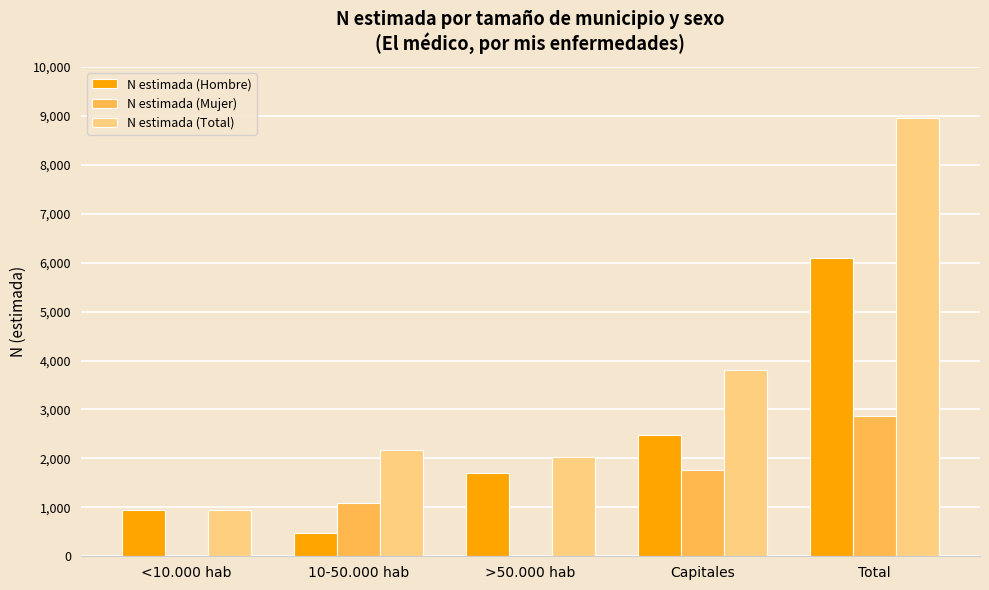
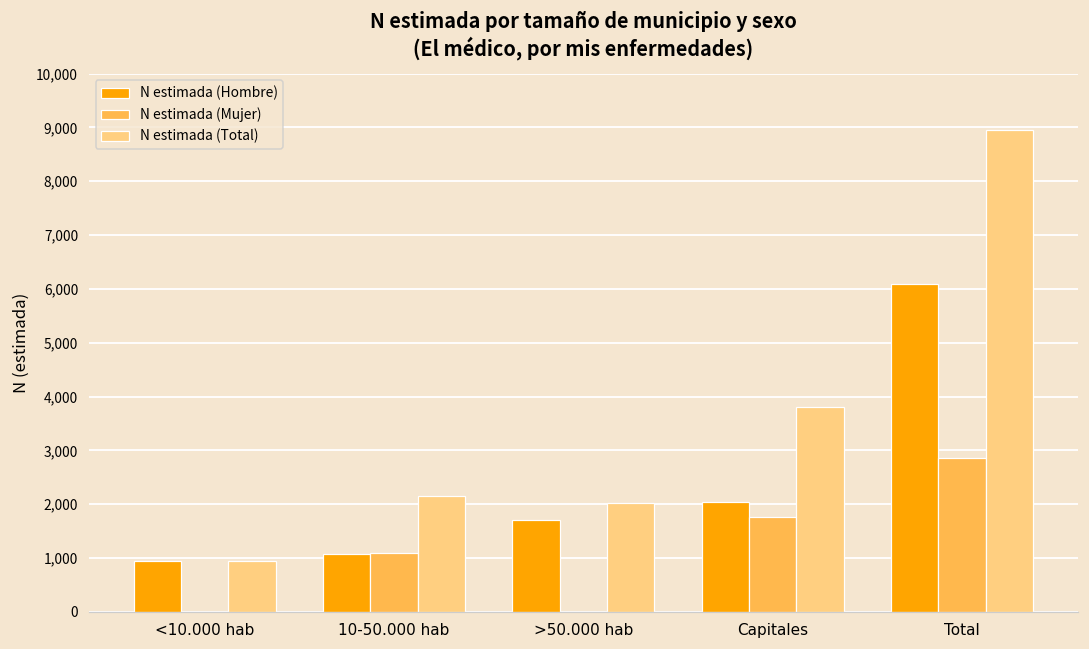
  {
    "N estimada (Hombre)": {
      "<10.000 hab": "1,000",
-     "10-50.000 hab": "500",
+     "10-50.000 hab": "1,100",
      ">50.000 hab": "1,700",
-     "Capitales": "2,500",
+     "Capitales": "2,000",
      "Total": "6,100"
    }
  }
